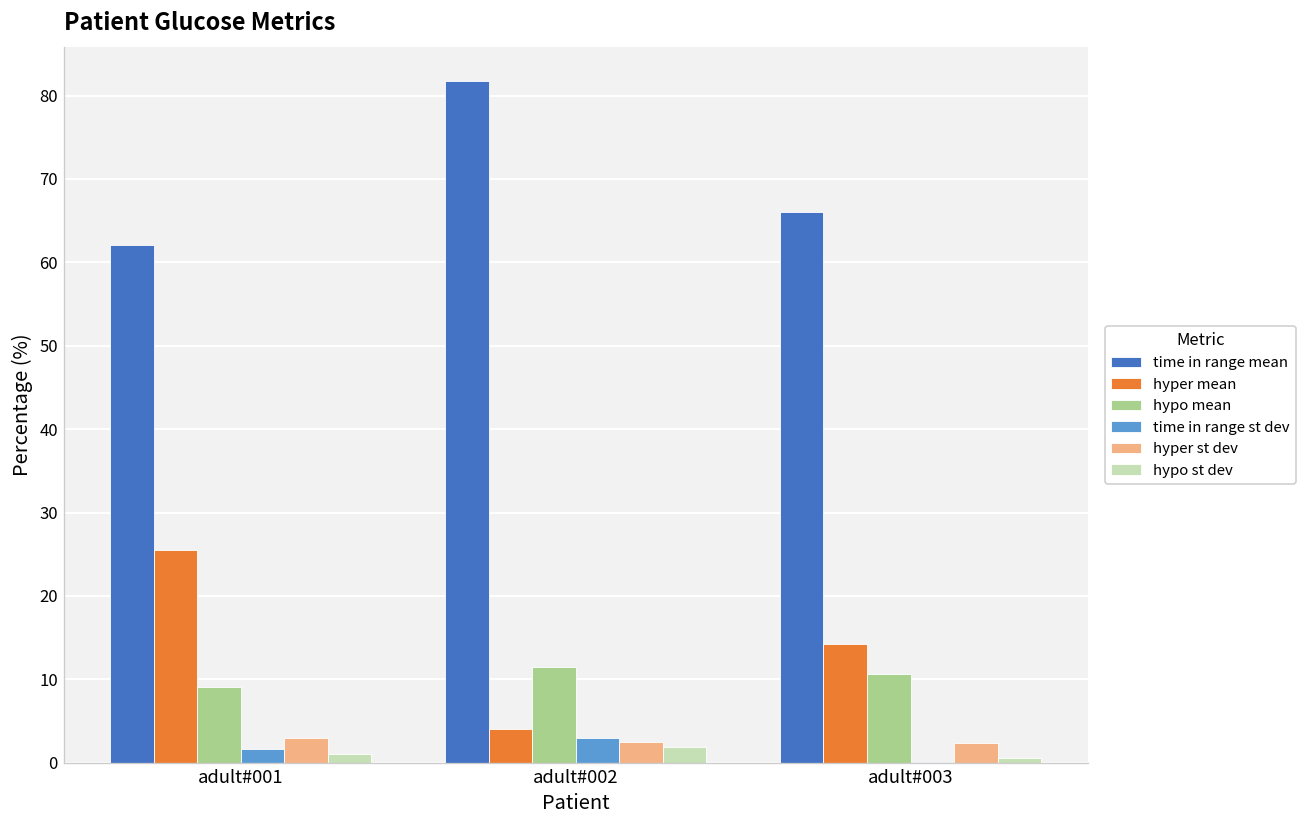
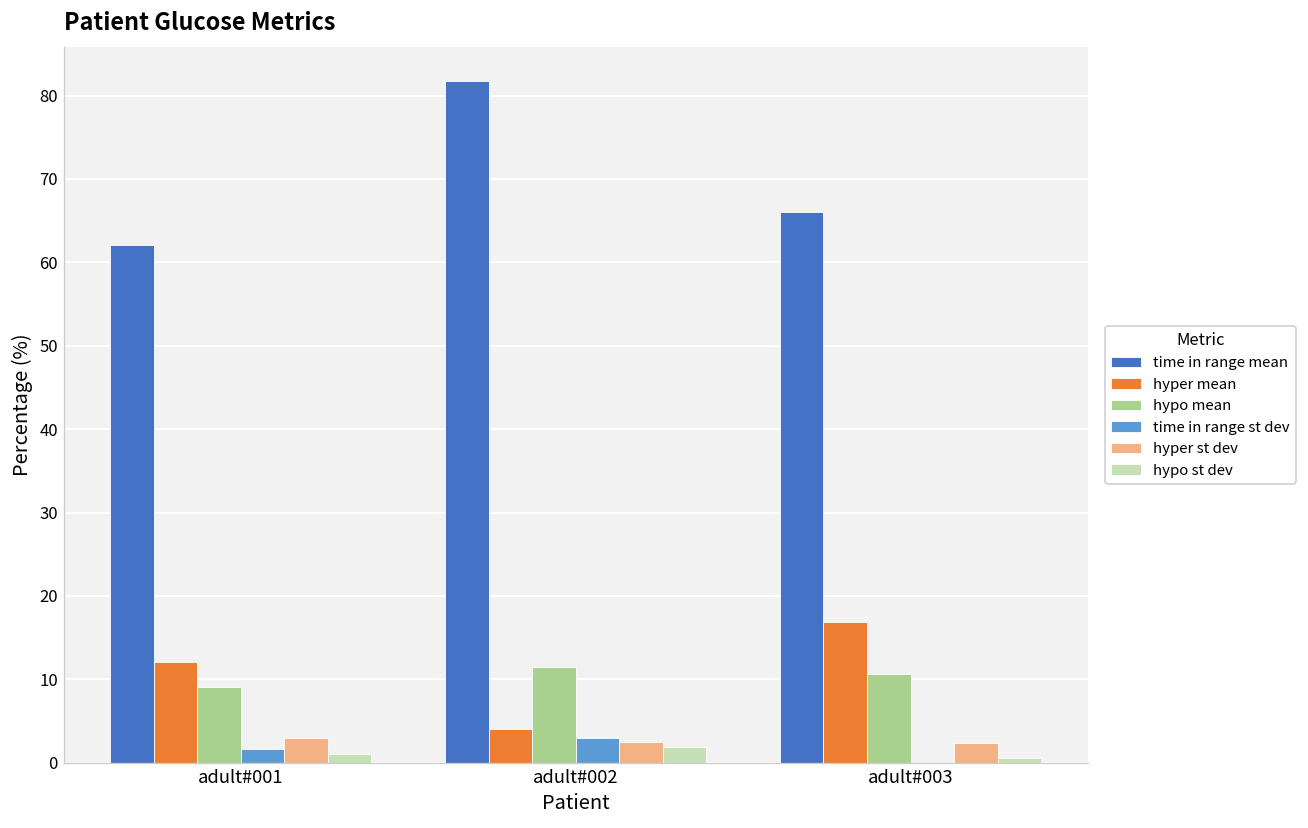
  {
    "hyper mean": {
-     "adult#001": 26,
+     "adult#001": 12,
      "adult#002": 4,
-     "adult#003": 14
+     "adult#003": 17
    },
    "hyper st dev": {
      "adult#001": 3,
      "adult#002": 2,
      "adult#003": 2
    }
  }
